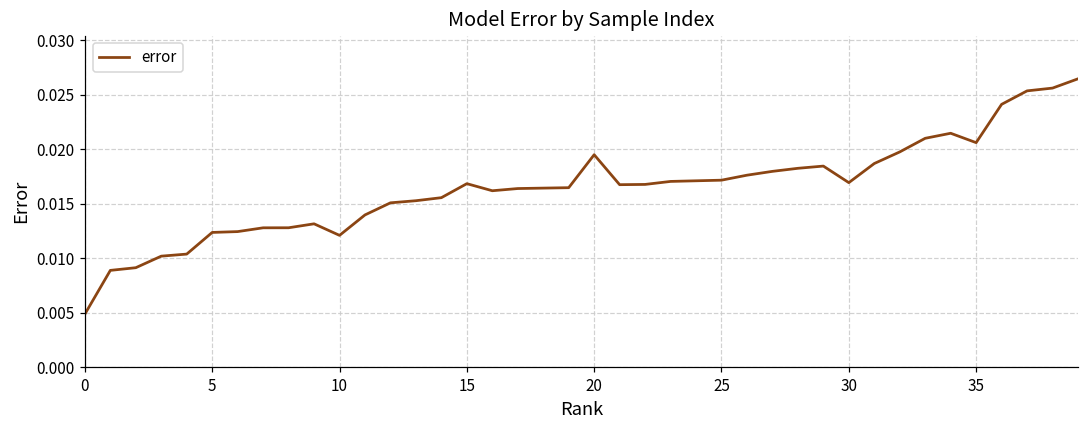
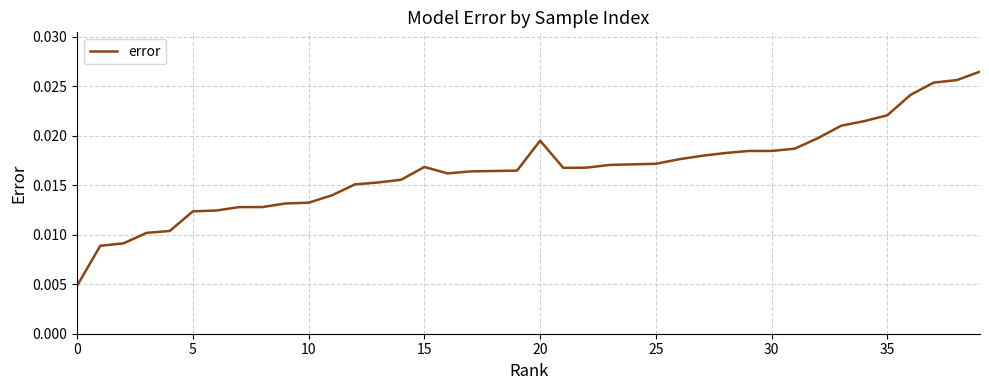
  {
    "0": 0.005,
    "5": 0.012,
-   "10": 0.012,
+   "10": 0.013,
    "15": 0.017,
    "20": 0.020,
    "25": 0.017,
-   "30": 0.017,
-   "35": 0.021
+   "30": 0.018,
+   "35": 0.022
  }
